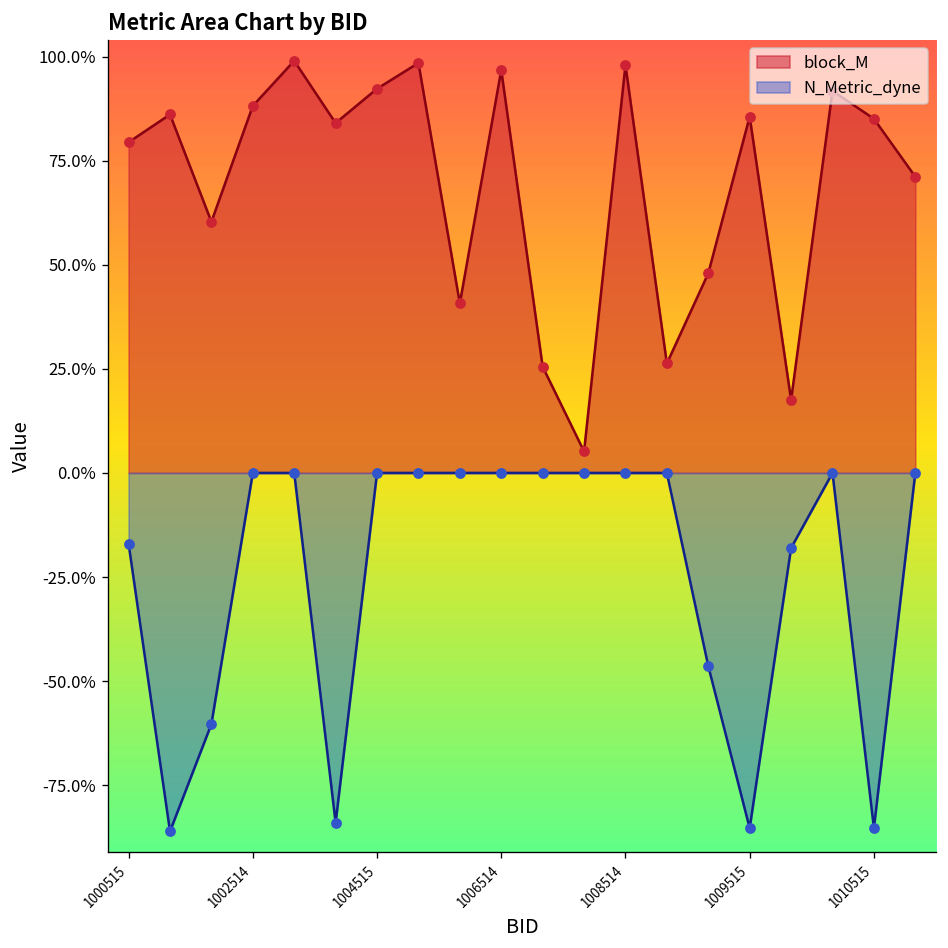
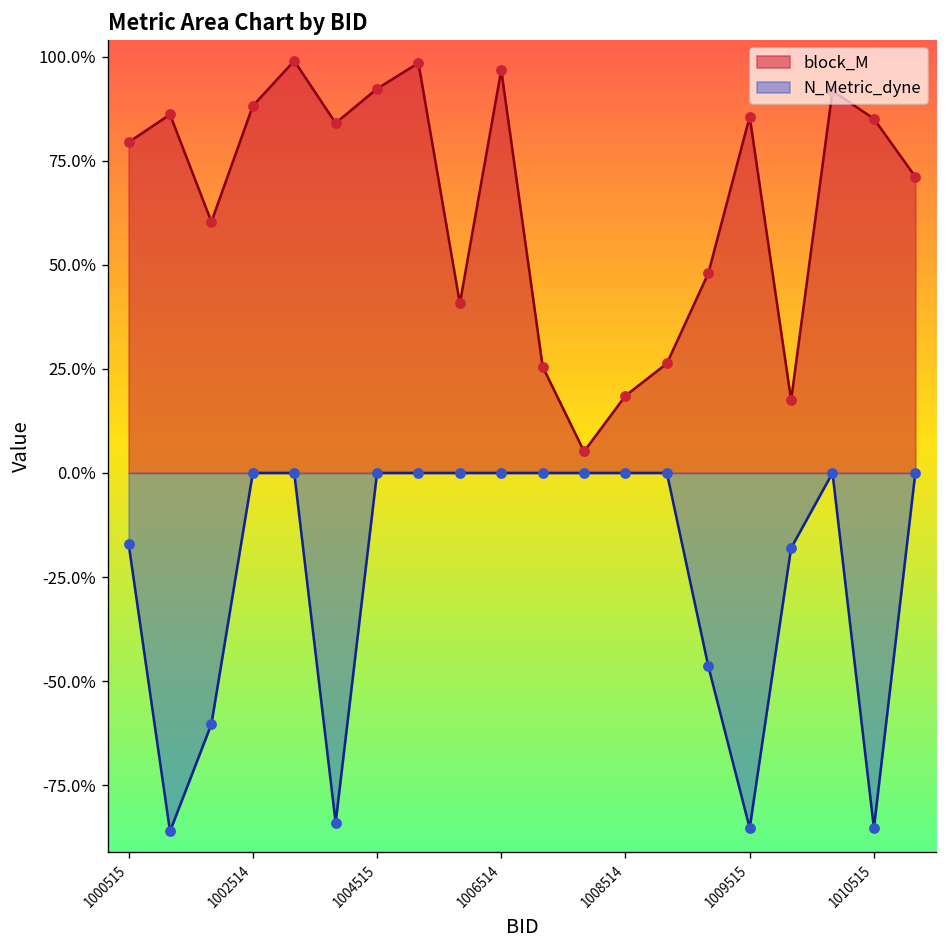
  {
    "block_M": {
      "1000515": "79%",
      "1002514": "88%",
      "1004515": "92%",
      "1006514": "97%",
-     "1008514": "98%",
+     "1008514": "19%",
      "1009515": "86%",
      "1010515": "85%"
    }
  }
